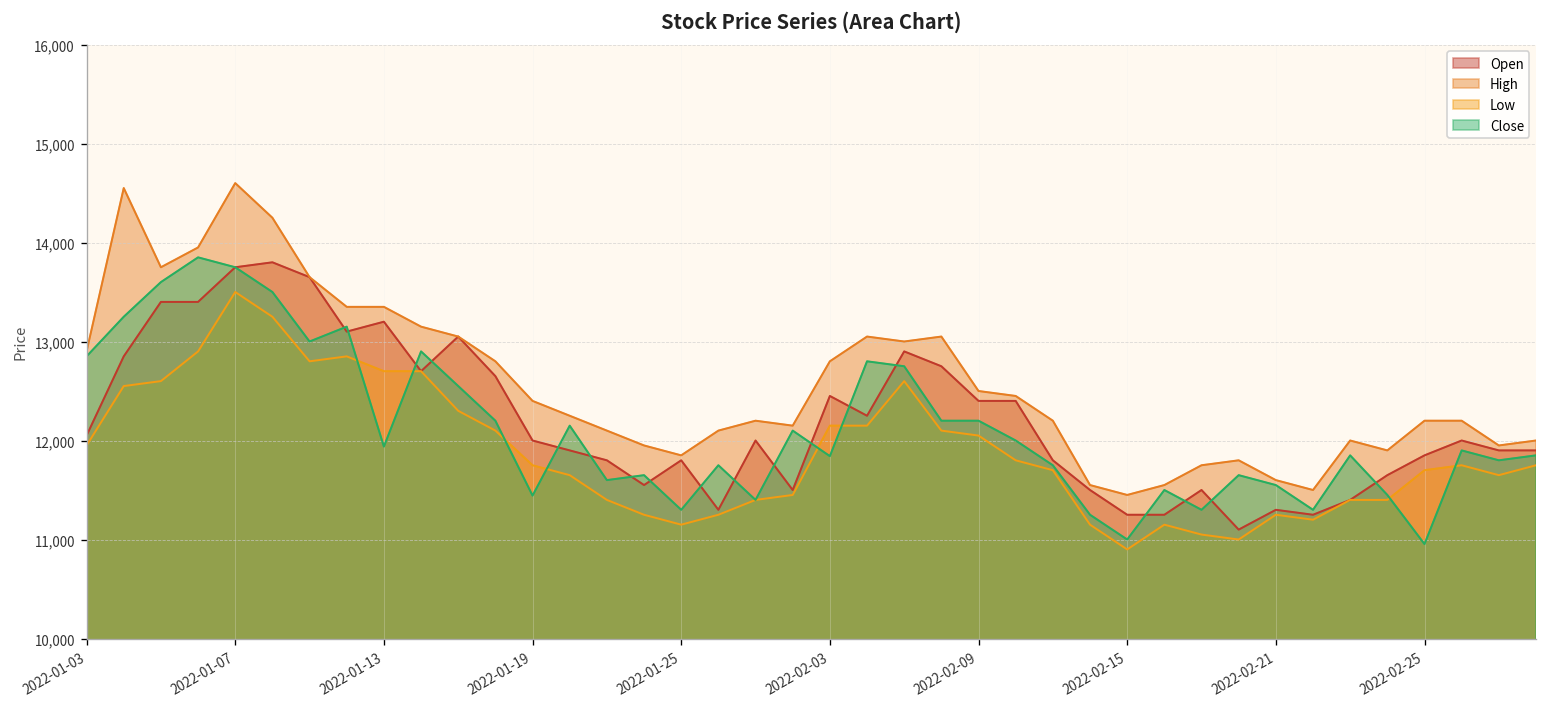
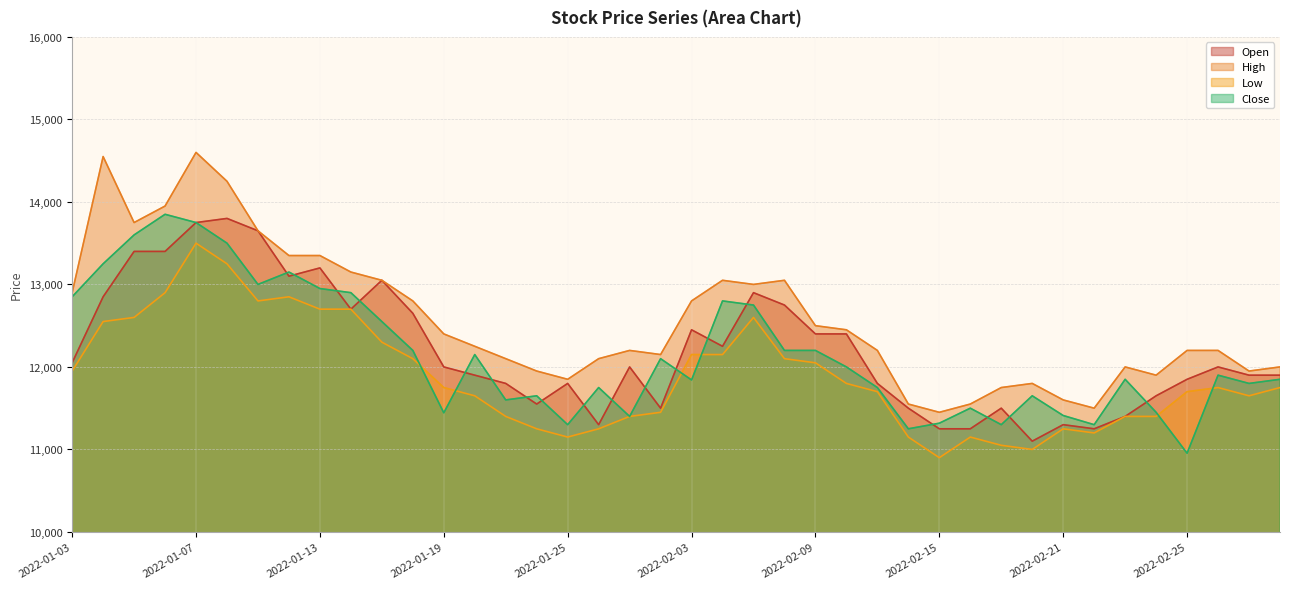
  {
    "Close": {
      "2022-01-03": "12,900",
-     "2022-01-13": "11,900",
+     "2022-01-13": "13,000",
      "2022-01-19": "11,400",
      "2022-01-25": "11,300",
      "2022-02-03": "11,800",
      "2022-02-09": "12,200",
-     "2022-02-15": "11,000",
-     "2022-02-21": "11,600",
+     "2022-02-15": "11,300",
+     "2022-02-21": "11,400",
      "2022-02-25": "11,000"
    }
  }
